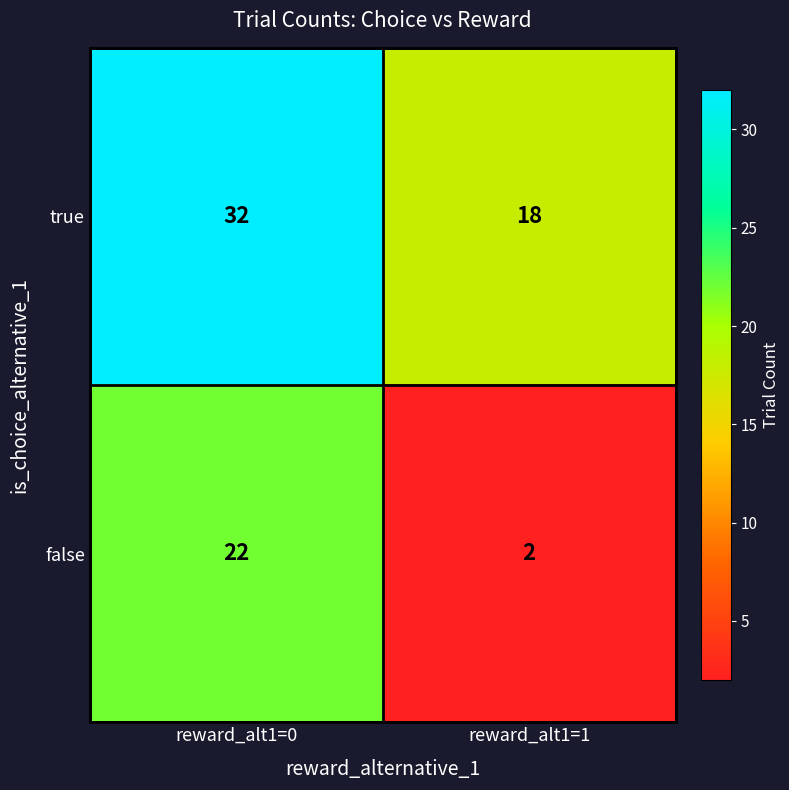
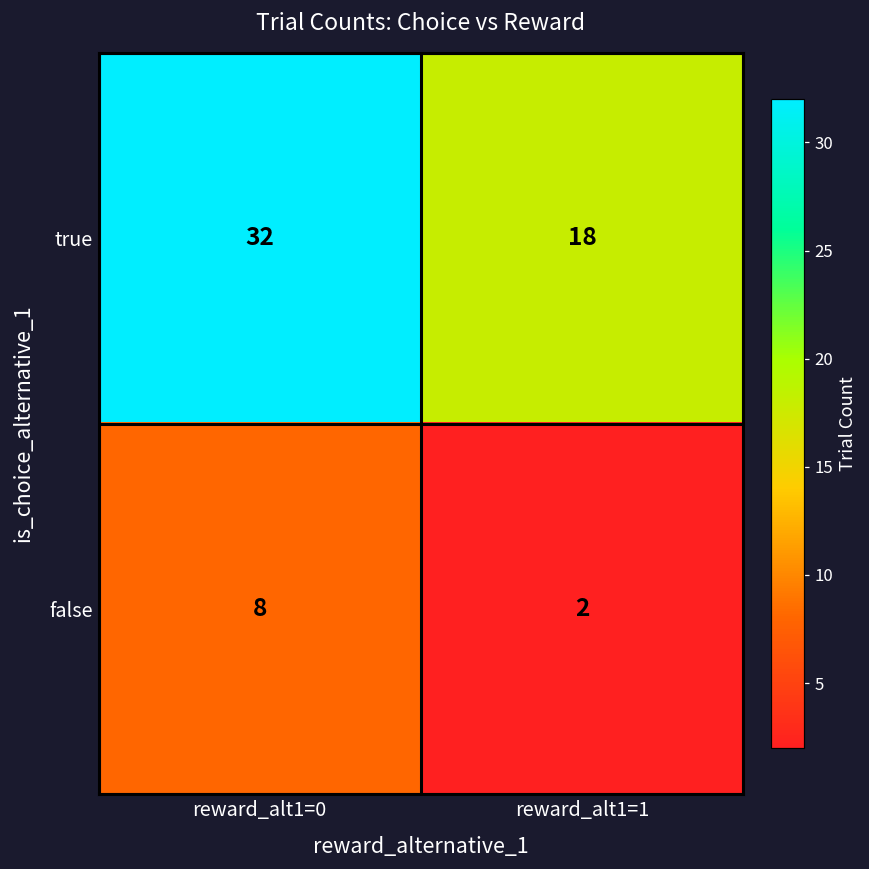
  {
    "true": {
      "reward_alt1=0": 32,
      "reward_alt1=1": 18
    },
    "false": {
-     "reward_alt1=0": 22,
+     "reward_alt1=0": 8,
      "reward_alt1=1": 2
    }
  }
